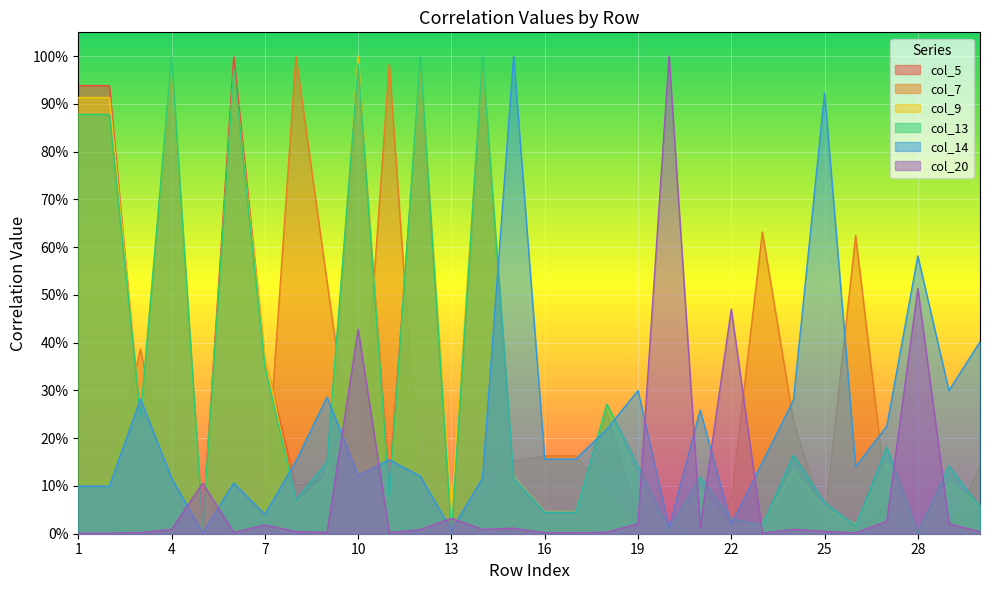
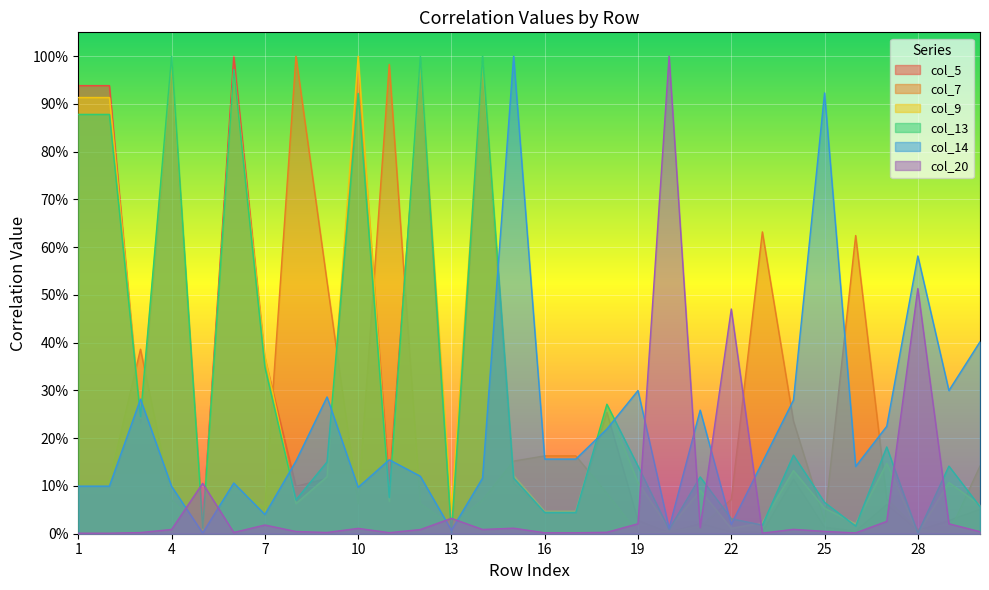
  {
    "col_13": {
      "1": "88%",
      "4": "100%",
      "7": "35%",
-     "10": "98%",
+     "10": "92%",
      "19": "14%",
      "22": "3%",
      "25": "7%"
    },
    "col_14": {
      "1": "10%",
-     "4": "12%",
+     "4": "10%",
      "7": "4%",
-     "10": "12%",
+     "10": "10%",
      "16": "16%",
      "19": "30%",
      "22": "2%",
      "25": "92%",
      "28": "58%"
    },
    "col_20": {
      "1": "0%",
      "4": "1%",
      "7": "2%",
-     "10": "43%",
+     "10": "1%",
      "13": "3%",
      "16": "0%",
      "19": "2%",
      "22": "47%",
      "25": "0%",
      "28": "51%"
    }
  }
